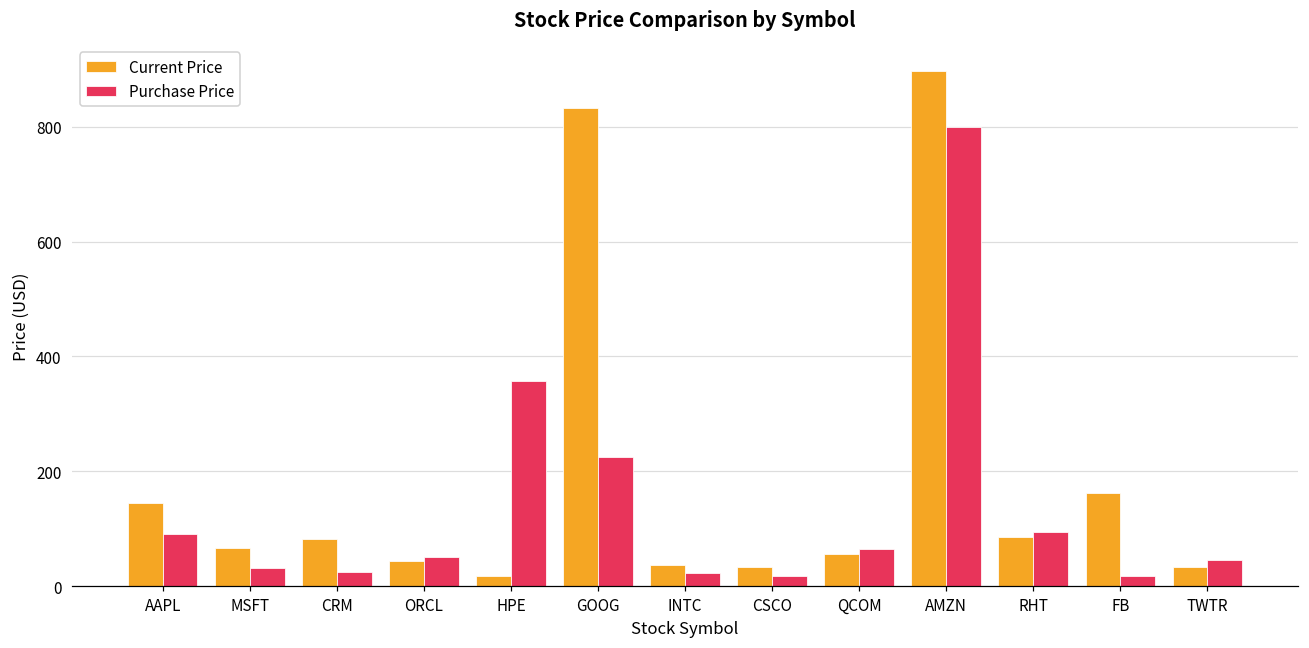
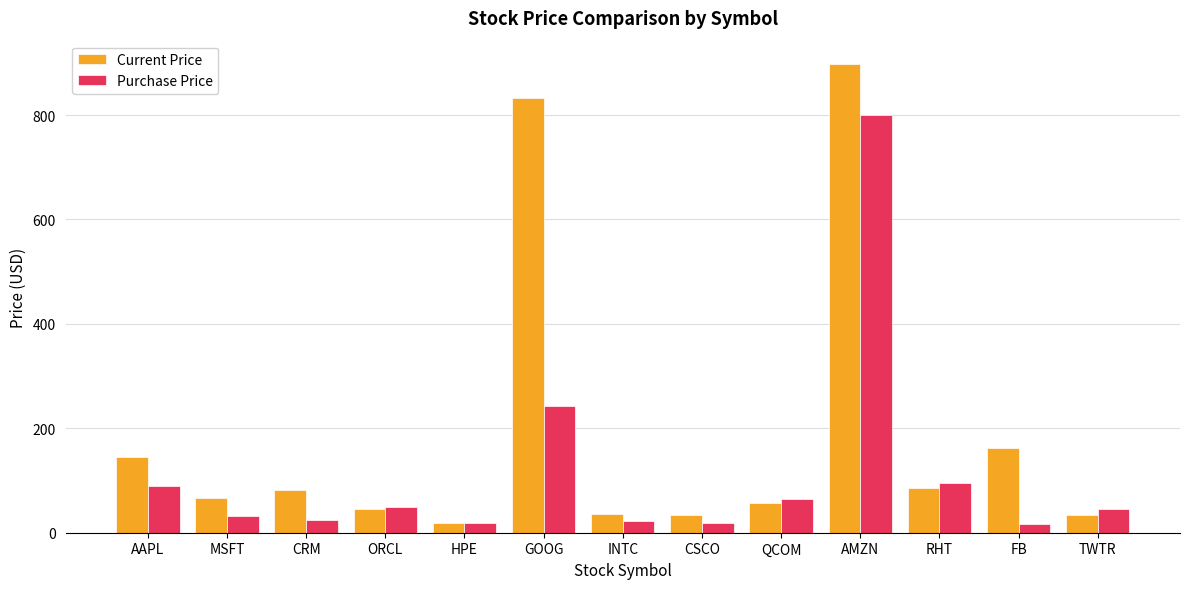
  {
    "Current Price": {
      "AAPL": 140,
      "MSFT": 70,
      "CRM": 80,
      "ORCL": 40,
      "HPE": 20,
      "GOOG": 830,
      "INTC": 40,
      "CSCO": 30,
      "QCOM": 60,
      "AMZN": 900,
      "RHT": 90,
      "FB": 160,
      "TWTR": 30
    },
    "Purchase Price": {
      "AAPL": 90,
      "MSFT": 30,
      "CRM": 30,
      "ORCL": 50,
-     "HPE": 360,
-     "GOOG": 230,
+     "HPE": 20,
+     "GOOG": 240,
      "INTC": 20,
      "CSCO": 20,
      "QCOM": 70,
      "AMZN": 800,
      "RHT": 100,
      "FB": 20,
      "TWTR": 50
    }
  }
